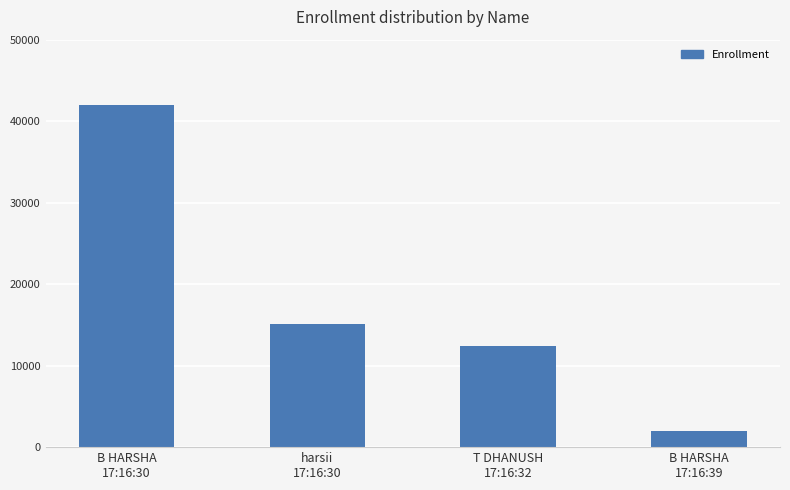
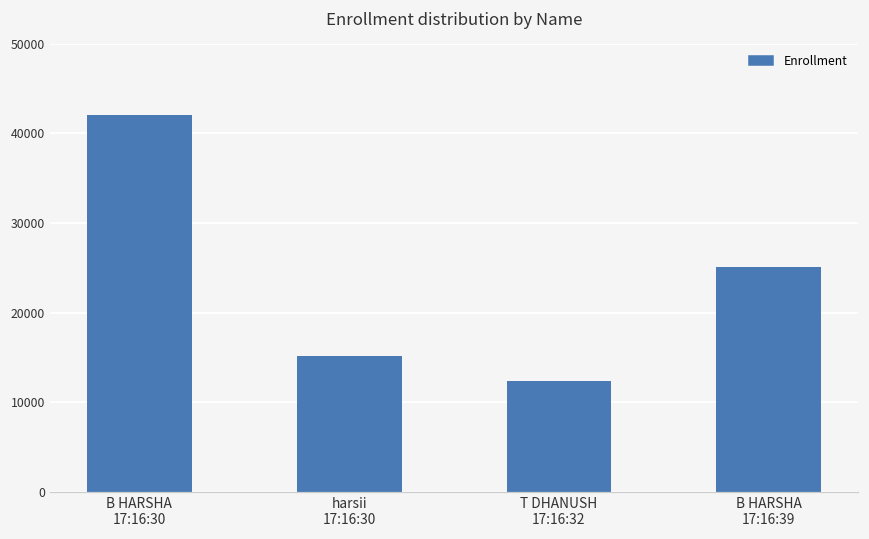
  {
    "B HARSHA 17:16:30": 42000,
    "harsii 17:16:30": 15000,
    "T DHANUSH 17:16:32": 12000,
-   "B HARSHA 17:16:39": 2000
+   "B HARSHA 17:16:39": 25000
  }
